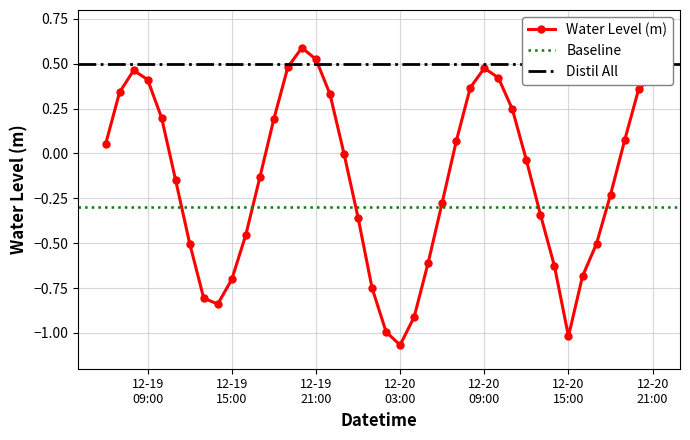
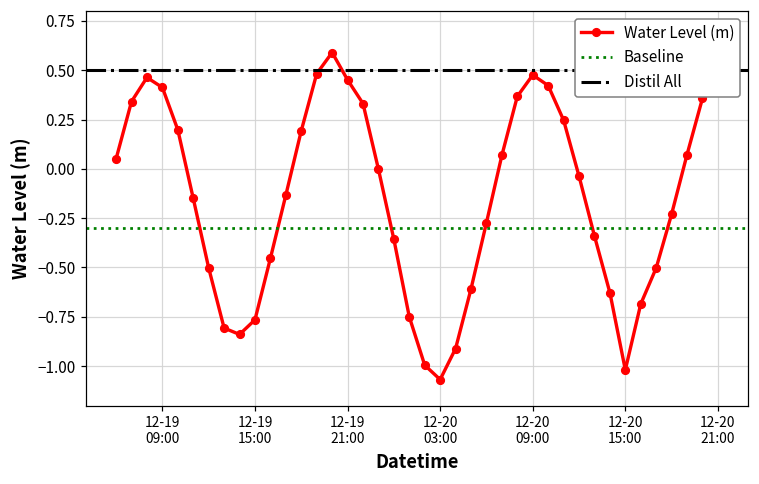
  {
    "12-19 09:00": 0.41,
-   "12-19 15:00": -0.70,
-   "12-19 21:00": 0.52,
+   "12-19 15:00": -0.77,
+   "12-19 21:00": 0.45,
    "12-20 03:00": -1.07,
    "12-20 09:00": 0.48,
    "12-20 15:00": -1.02
  }
